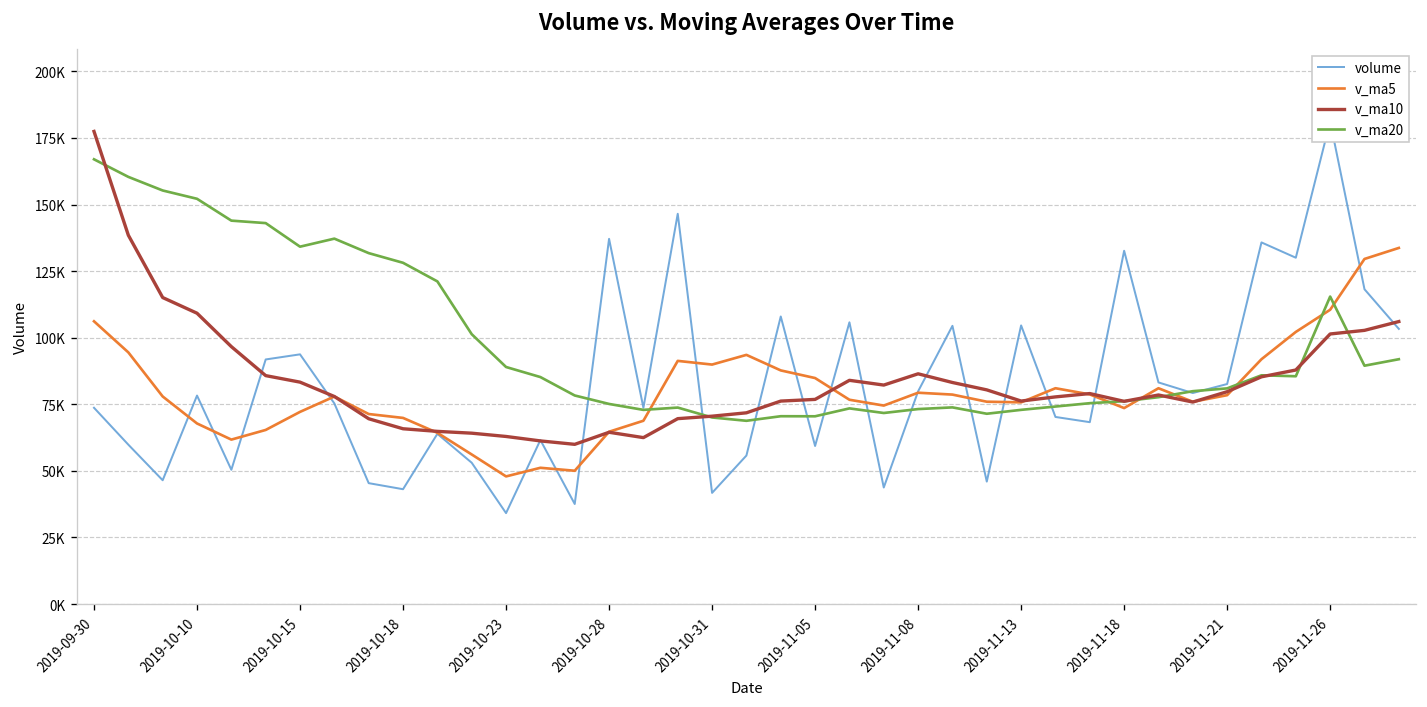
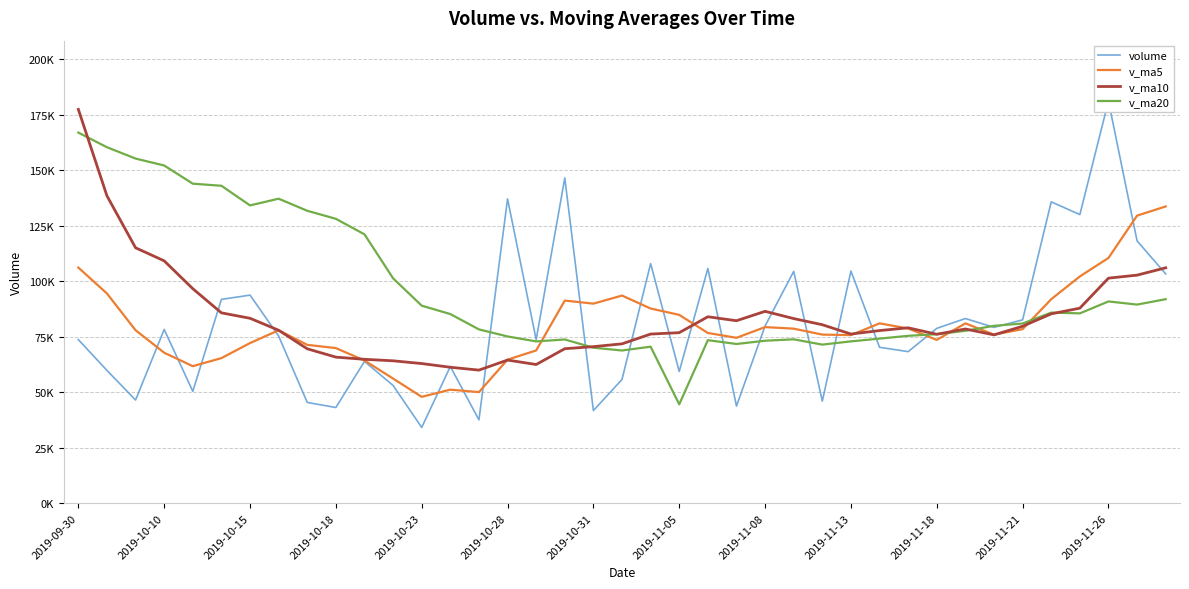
  {
    "volume": {
      "2019-09-30": 74000,
      "2019-10-10": 78000,
      "2019-10-15": 94000,
      "2019-10-18": 43000,
      "2019-10-23": 34000,
      "2019-10-28": 137000,
      "2019-10-31": 42000,
      "2019-11-05": 59000,
      "2019-11-13": 105000,
-     "2019-11-18": 133000,
+     "2019-11-18": 79000,
      "2019-11-21": 83000
    },
    "v_ma5": {
      "2019-09-30": 106000,
      "2019-10-10": 68000,
      "2019-10-15": 72000,
      "2019-10-18": 70000,
      "2019-10-23": 48000,
      "2019-10-31": 90000,
      "2019-11-05": 85000,
      "2019-11-18": 74000,
      "2019-11-21": 78000,
      "2019-11-26": 110000
    },
    "v_ma10": {
      "2019-09-30": 177000,
      "2019-10-10": 109000,
      "2019-10-15": 83000,
      "2019-10-18": 66000,
      "2019-10-23": 63000,
      "2019-11-05": 77000,
      "2019-11-08": 86000,
      "2019-11-21": 80000,
      "2019-11-26": 101000
    },
    "v_ma20": {
      "2019-09-30": 167000,
      "2019-10-10": 152000,
      "2019-10-15": 134000,
      "2019-10-18": 128000,
      "2019-10-23": 89000,
      "2019-10-28": 75000,
-     "2019-11-05": 70000,
+     "2019-11-05": 45000,
      "2019-11-08": 73000,
      "2019-11-13": 73000,
      "2019-11-21": 81000,
-     "2019-11-26": 115000
+     "2019-11-26": 91000
    }
  }
